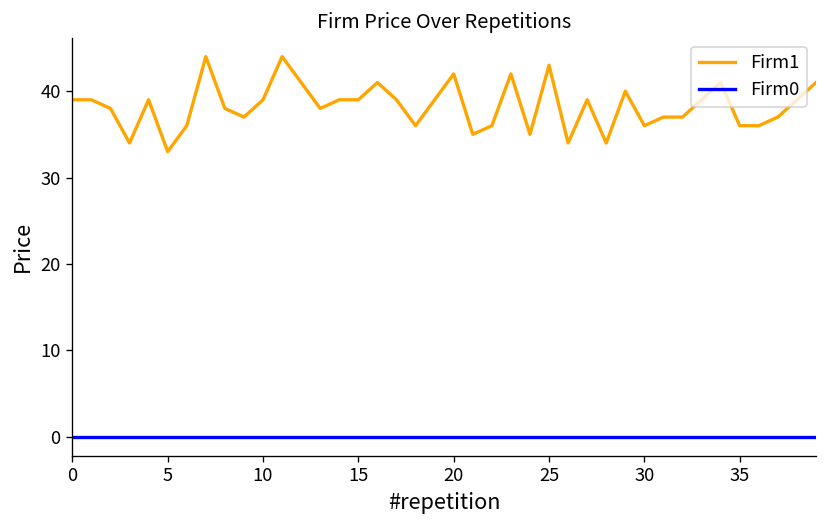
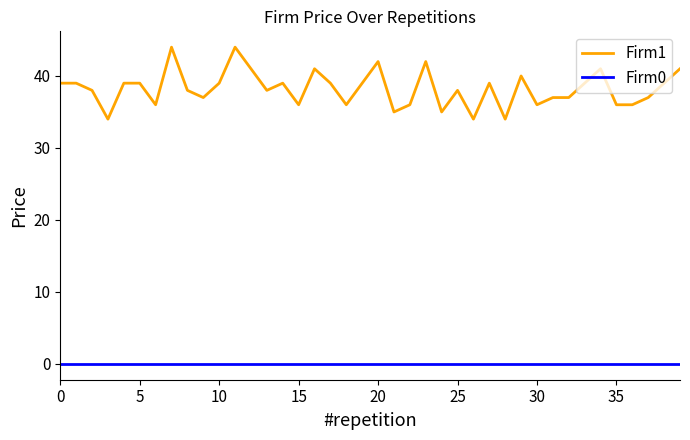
  {
    "Firm1": {
      "0": 39,
-     "5": 33,
+     "5": 39,
      "10": 39,
-     "15": 39,
+     "15": 36,
      "20": 42,
-     "25": 43,
+     "25": 38,
      "30": 36,
      "35": 36
    },
    "Firm0": {
      "0": 0,
      "5": 0,
      "10": 0,
      "15": 0,
      "20": 0,
      "25": 0,
      "30": 0,
      "35": 0
    }
  }
